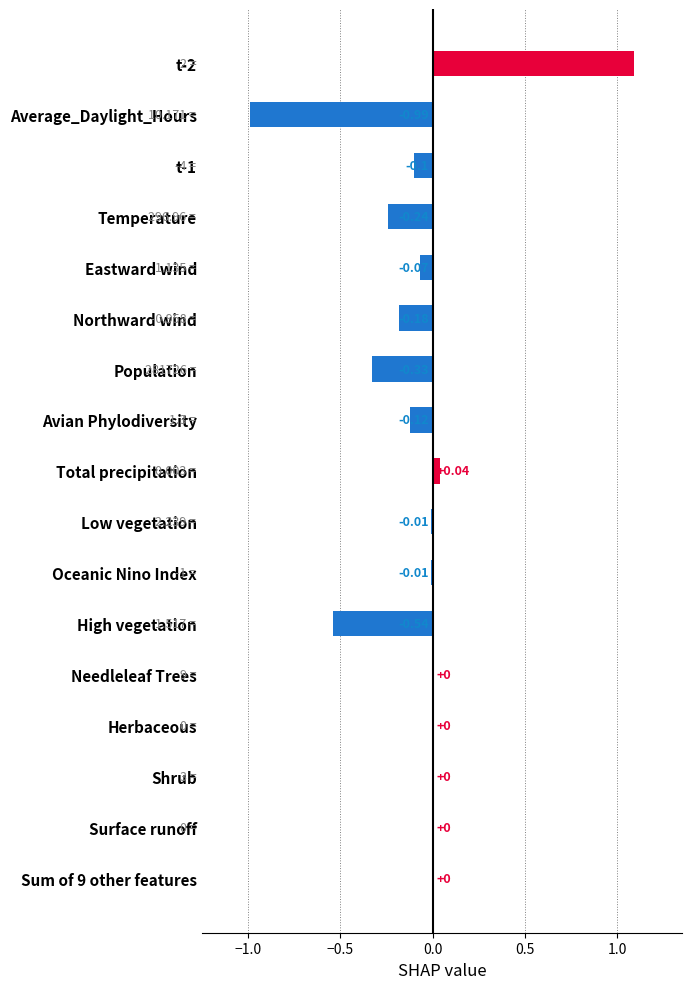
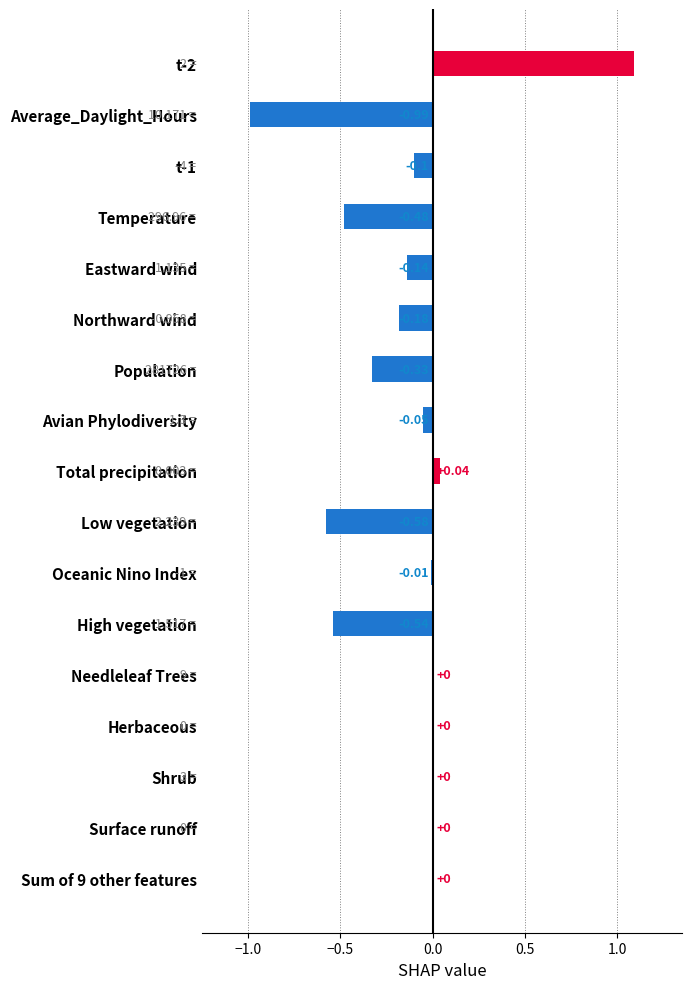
  {
    "t-2": 1.09,
    "Average_Daylight_Hours": -0.99,
    "t-1": -0.10,
-   "Temperature": -0.24,
-   "Eastward wind": -0.07,
+   "Temperature": -0.48,
+   "Eastward wind": -0.14,
    "Northward wind": -0.18,
    "Population": -0.33,
-   "Avian Phylodiversity": -0.12,
-   "Low vegetation": -0.01,
+   "Avian Phylodiversity": -0.05,
+   "Low vegetation": -0.58,
    "High vegetation": -0.54
  }
